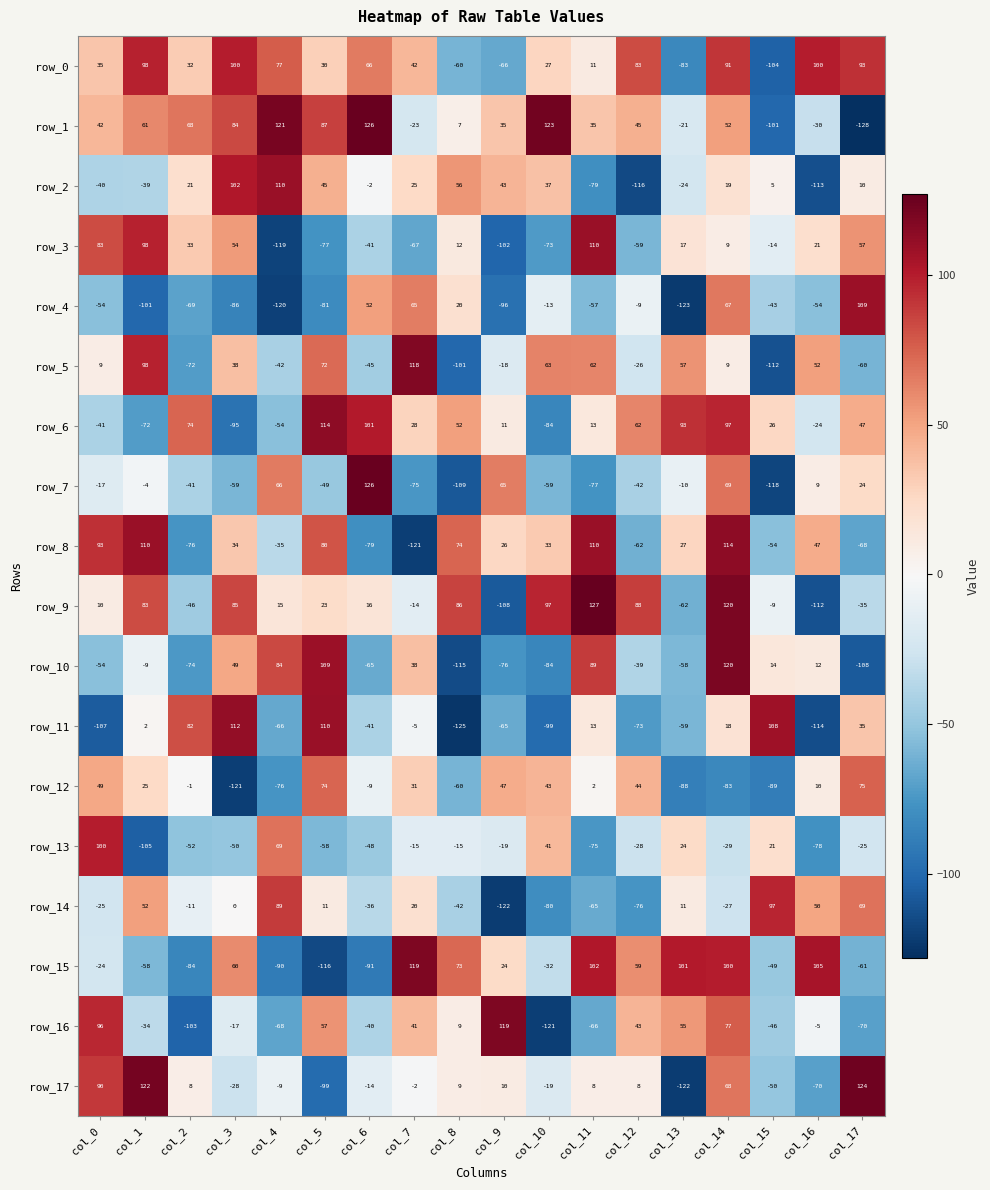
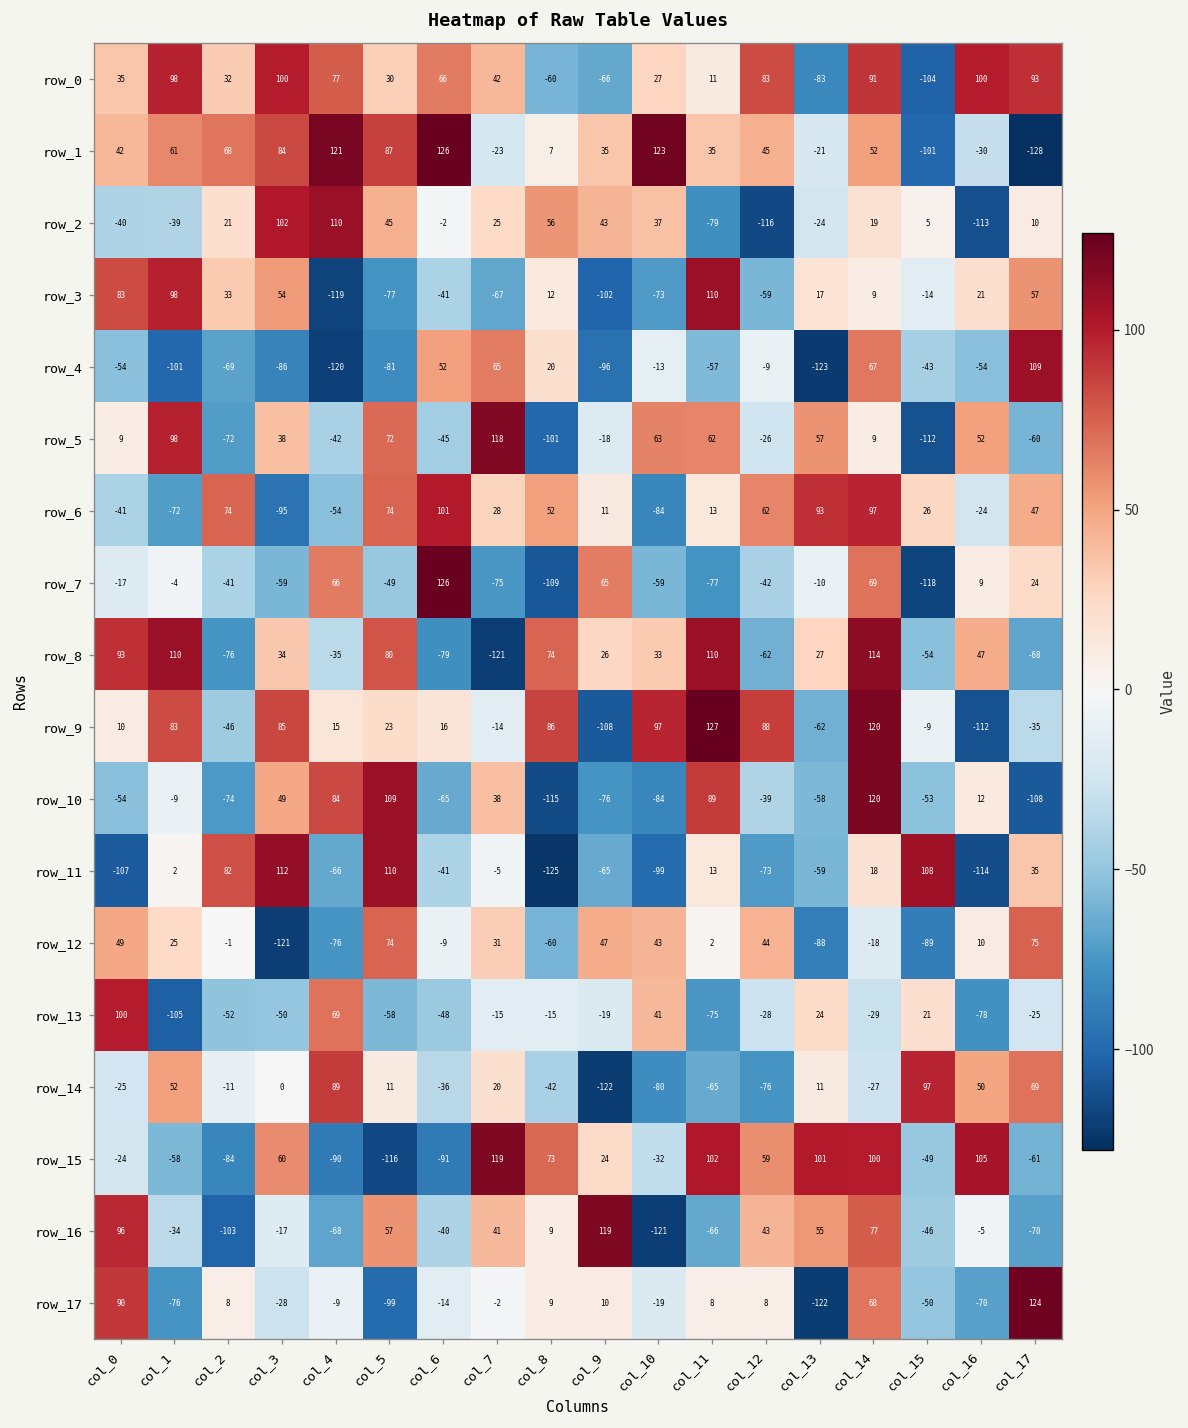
  {
    "row_6": {
      "col_0": -41,
      "col_1": -72,
      "col_2": 74,
      "col_3": -95,
      "col_4": -54,
-     "col_5": 114,
+     "col_5": 74,
      "col_6": 101,
      "col_7": 28,
      "col_8": 52,
      "col_9": 11,
      "col_10": -84,
      "col_11": 13,
      "col_12": 62,
      "col_13": 93,
      "col_14": 97,
      "col_15": 26,
      "col_16": -24,
      "col_17": 47
    },
    "row_10": {
      "col_0": -54,
      "col_1": -9,
      "col_2": -74,
      "col_3": 49,
      "col_4": 84,
      "col_5": 109,
      "col_6": -65,
      "col_7": 38,
      "col_8": -115,
      "col_9": -76,
      "col_10": -84,
      "col_11": 89,
      "col_12": -39,
      "col_13": -58,
      "col_14": 120,
-     "col_15": 14,
+     "col_15": -53,
      "col_16": 12,
      "col_17": -108
    },
    "row_12": {
      "col_0": 49,
      "col_1": 25,
      "col_2": -1,
      "col_3": -121,
      "col_4": -76,
      "col_5": 74,
      "col_6": -9,
      "col_7": 31,
      "col_8": -60,
      "col_9": 47,
      "col_10": 43,
      "col_11": 2,
      "col_12": 44,
      "col_13": -88,
-     "col_14": -83,
+     "col_14": -18,
      "col_15": -89,
      "col_16": 10,
      "col_17": 75
    },
    "row_17": {
      "col_0": 90,
-     "col_1": 122,
+     "col_1": -76,
      "col_2": 8,
      "col_3": -28,
      "col_4": -9,
      "col_5": -99,
      "col_6": -14,
      "col_7": -2,
      "col_8": 9,
      "col_9": 10,
      "col_10": -19,
      "col_11": 8,
      "col_12": 8,
      "col_13": -122,
      "col_14": 68,
      "col_15": -50,
      "col_16": -70,
      "col_17": 124
    }
  }
